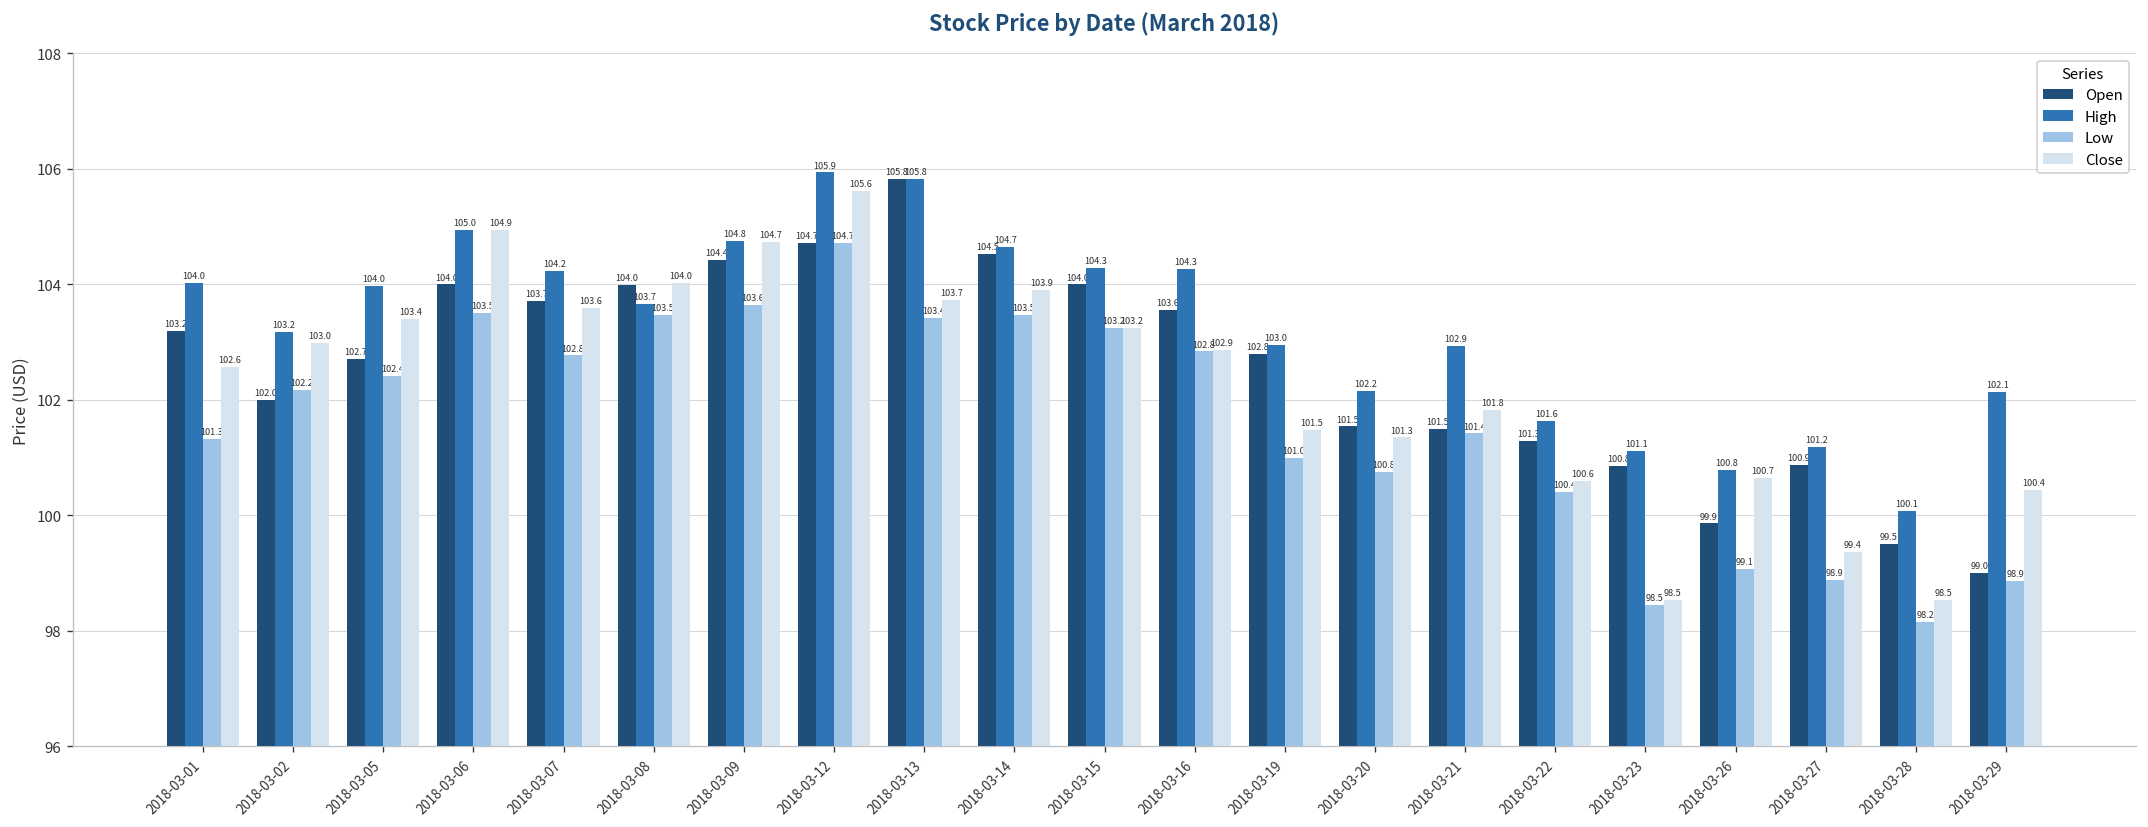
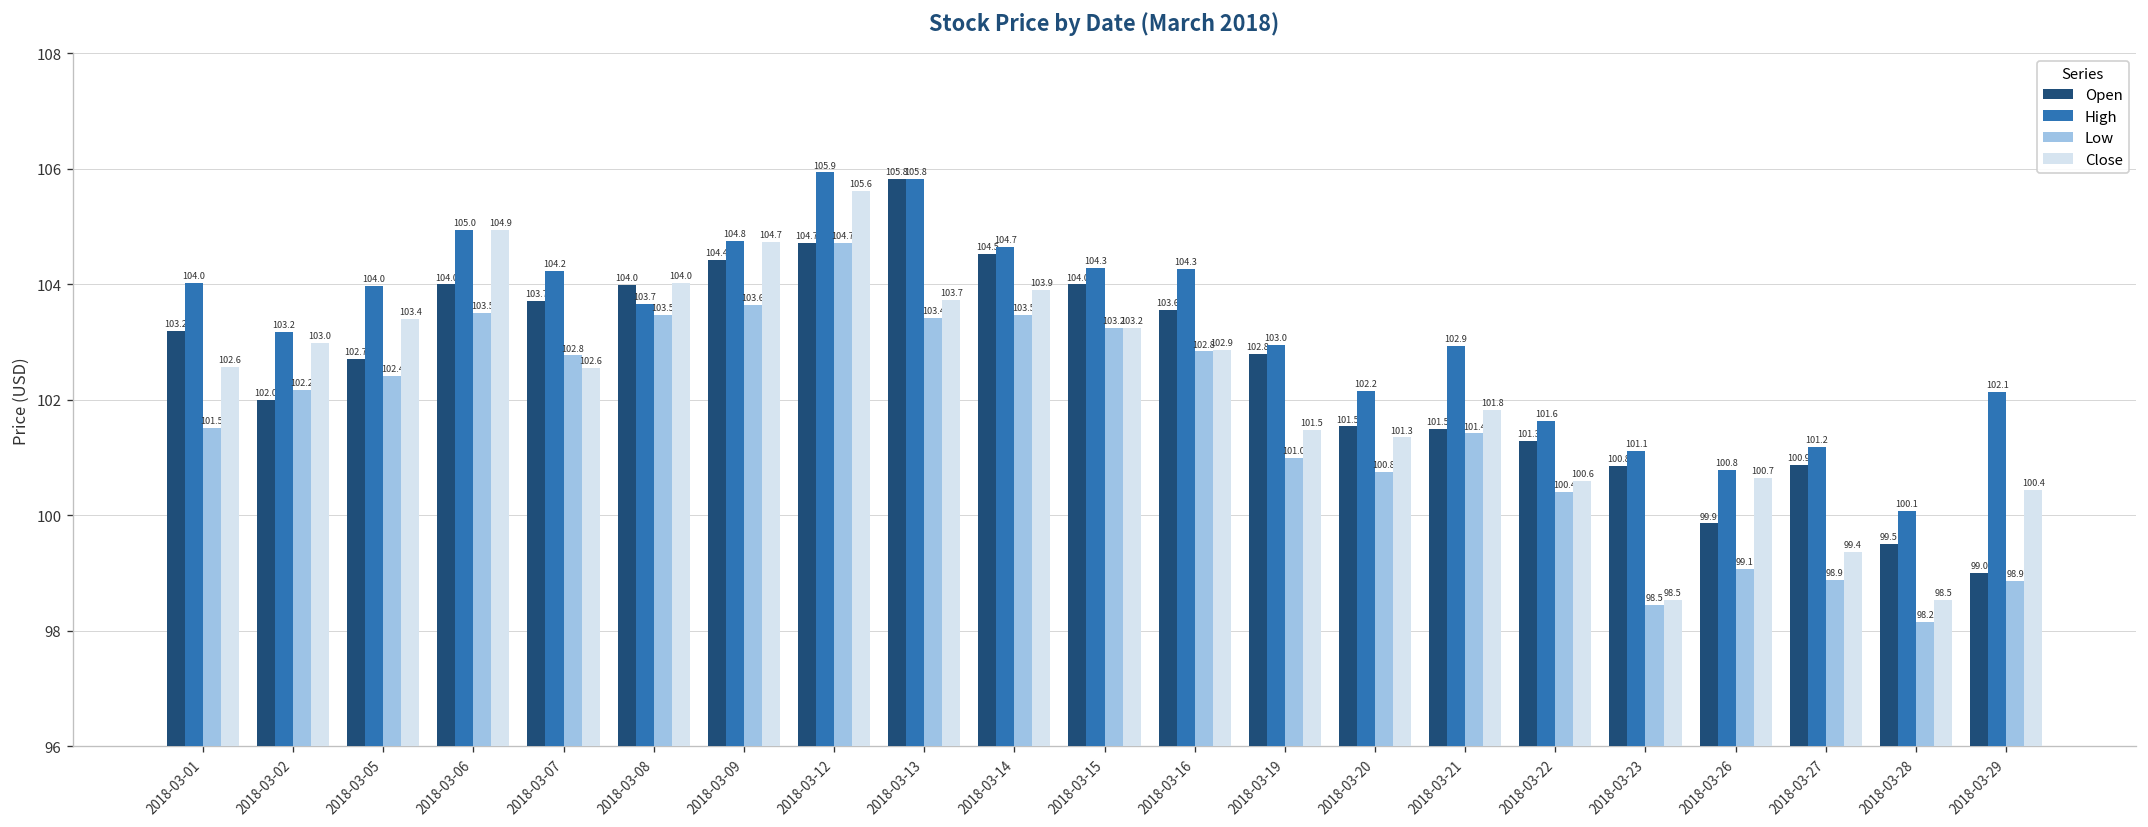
  {
    "Open": {
      "2018-03-01": 103.2,
      "2018-03-02": 102.0,
      "2018-03-05": 102.7,
      "2018-03-06": 104.0,
      "2018-03-07": 103.7,
      "2018-03-08": 104.0,
      "2018-03-09": 104.4,
      "2018-03-12": 104.7,
      "2018-03-14": 104.5,
      "2018-03-15": 104.0,
      "2018-03-16": 103.6,
      "2018-03-19": 102.8,
      "2018-03-20": 101.5,
      "2018-03-21": 101.5,
      "2018-03-22": 101.3,
      "2018-03-23": 100.8,
      "2018-03-26": 99.9,
      "2018-03-27": 100.9,
      "2018-03-28": 99.5,
      "2018-03-29": 99.0
    },
    "High": {
      "2018-03-01": 104.0,
      "2018-03-02": 103.2,
      "2018-03-05": 104.0,
      "2018-03-06": 105.0,
      "2018-03-07": 104.2,
      "2018-03-08": 103.7,
      "2018-03-09": 104.8,
      "2018-03-12": 105.9,
      "2018-03-14": 104.7,
      "2018-03-15": 104.3,
      "2018-03-16": 104.3,
      "2018-03-19": 103.0,
      "2018-03-20": 102.2,
      "2018-03-21": 102.9,
      "2018-03-22": 101.6,
      "2018-03-23": 101.1,
      "2018-03-26": 100.8,
      "2018-03-27": 101.2,
      "2018-03-28": 100.1,
      "2018-03-29": 102.1
    },
    "Low": {
-     "2018-03-01": 101.3,
+     "2018-03-01": 101.5,
      "2018-03-02": 102.2,
      "2018-03-05": 102.4,
      "2018-03-06": 103.5,
      "2018-03-07": 102.8,
      "2018-03-08": 103.5,
      "2018-03-09": 103.6,
      "2018-03-12": 104.7,
      "2018-03-13": 103.4,
      "2018-03-14": 103.5,
      "2018-03-19": 101.0,
      "2018-03-20": 100.8,
      "2018-03-21": 101.4,
      "2018-03-22": 100.4,
      "2018-03-23": 98.5,
      "2018-03-26": 99.1,
      "2018-03-27": 98.9,
      "2018-03-28": 98.2,
      "2018-03-29": 98.9
    },
    "Close": {
      "2018-03-01": 102.6,
      "2018-03-02": 103.0,
      "2018-03-05": 103.4,
      "2018-03-06": 104.9,
-     "2018-03-07": 103.6,
+     "2018-03-07": 102.6,
      "2018-03-08": 104.0,
      "2018-03-09": 104.7,
      "2018-03-12": 105.6,
      "2018-03-13": 103.7,
      "2018-03-14": 103.9,
      "2018-03-19": 101.5,
      "2018-03-20": 101.3,
      "2018-03-21": 101.8,
      "2018-03-22": 100.6,
      "2018-03-23": 98.5,
      "2018-03-26": 100.7,
      "2018-03-27": 99.4,
      "2018-03-28": 98.5,
      "2018-03-29": 100.4
    }
  }
